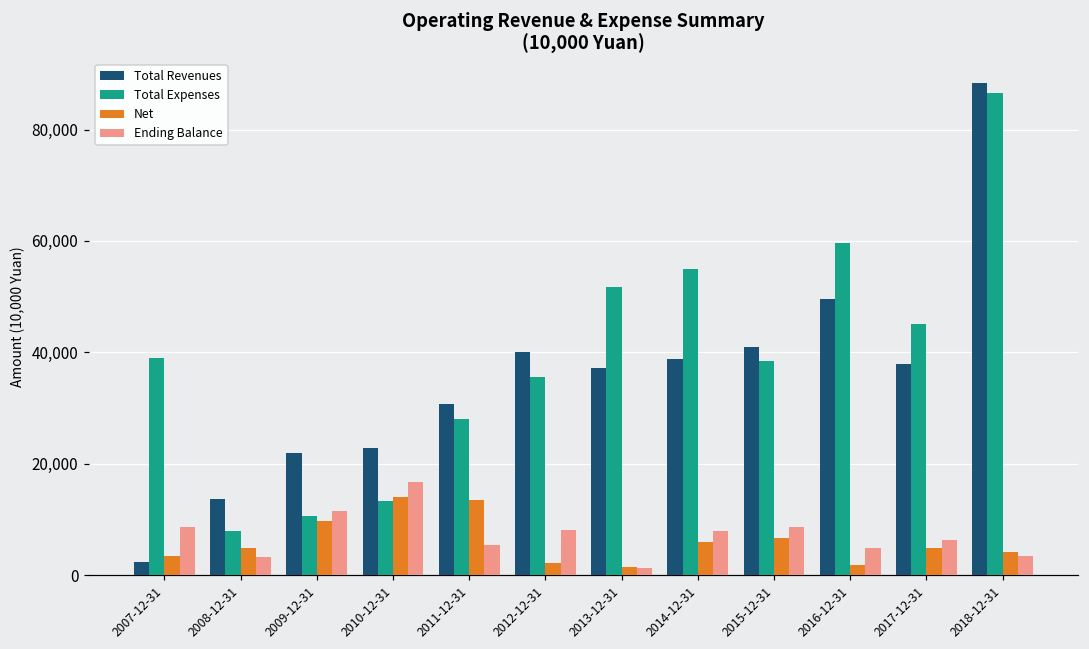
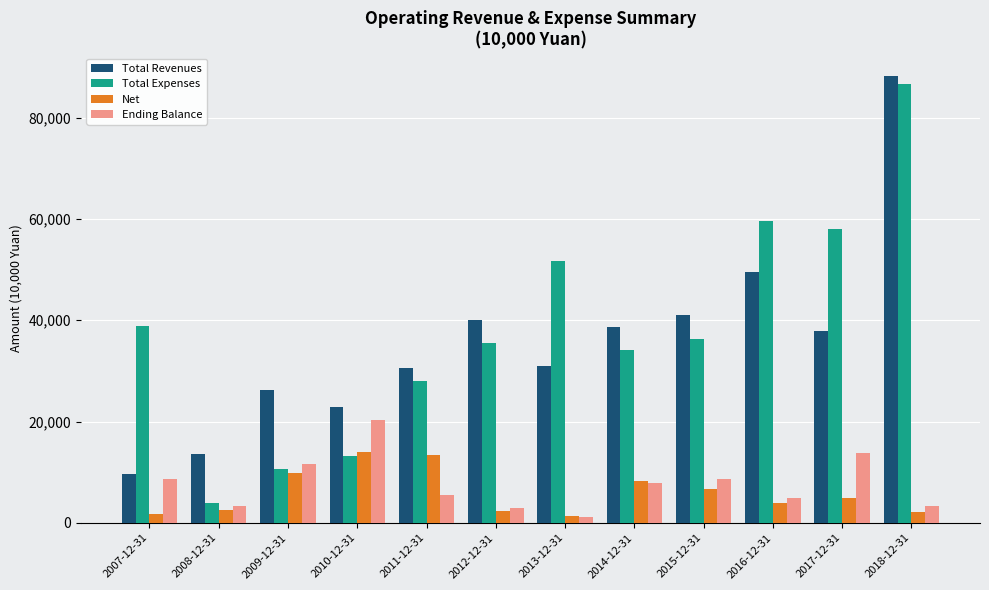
  {
    "Total Revenues": {
-     "2007-12-31": "2,000",
+     "2007-12-31": "10,000",
      "2008-12-31": "14,000",
-     "2009-12-31": "22,000",
+     "2009-12-31": "26,000",
      "2010-12-31": "23,000",
      "2011-12-31": "31,000",
      "2012-12-31": "40,000",
-     "2013-12-31": "37,000",
+     "2013-12-31": "31,000",
      "2014-12-31": "39,000",
      "2015-12-31": "41,000",
      "2016-12-31": "49,000",
      "2017-12-31": "38,000",
      "2018-12-31": "88,000"
    },
    "Total Expenses": {
      "2007-12-31": "39,000",
-     "2008-12-31": "8,000",
+     "2008-12-31": "4,000",
      "2009-12-31": "11,000",
      "2010-12-31": "13,000",
      "2011-12-31": "28,000",
      "2012-12-31": "36,000",
      "2013-12-31": "52,000",
-     "2014-12-31": "55,000",
-     "2015-12-31": "38,000",
+     "2014-12-31": "34,000",
+     "2015-12-31": "36,000",
      "2016-12-31": "60,000",
-     "2017-12-31": "45,000",
+     "2017-12-31": "58,000",
      "2018-12-31": "87,000"
    },
    "Net": {
-     "2007-12-31": "3,000",
-     "2008-12-31": "5,000",
+     "2007-12-31": "2,000",
+     "2008-12-31": "2,000",
      "2009-12-31": "10,000",
      "2010-12-31": "14,000",
      "2011-12-31": "13,000",
      "2012-12-31": "2,000",
      "2013-12-31": "1,000",
-     "2014-12-31": "6,000",
+     "2014-12-31": "8,000",
      "2015-12-31": "7,000",
-     "2016-12-31": "2,000",
+     "2016-12-31": "4,000",
      "2017-12-31": "5,000",
-     "2018-12-31": "4,000"
+     "2018-12-31": "2,000"
    },
    "Ending Balance": {
      "2007-12-31": "9,000",
      "2008-12-31": "3,000",
      "2009-12-31": "12,000",
-     "2010-12-31": "17,000",
+     "2010-12-31": "20,000",
      "2011-12-31": "5,000",
-     "2012-12-31": "8,000",
+     "2012-12-31": "3,000",
      "2013-12-31": "1,000",
      "2014-12-31": "8,000",
      "2015-12-31": "9,000",
      "2016-12-31": "5,000",
-     "2017-12-31": "6,000",
+     "2017-12-31": "14,000",
      "2018-12-31": "3,000"
    }
  }
